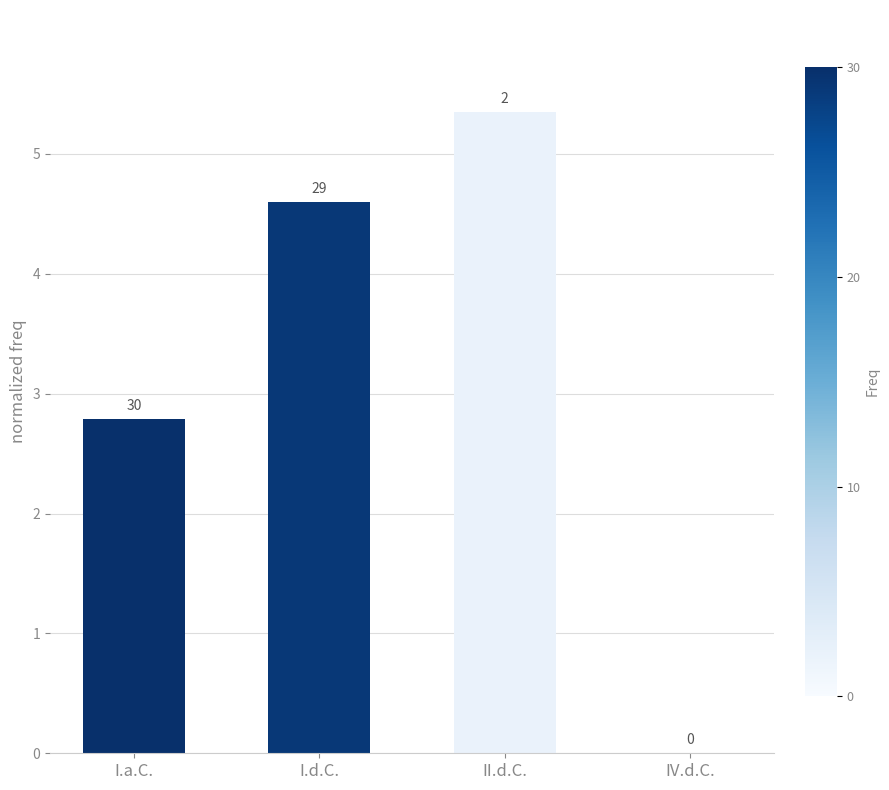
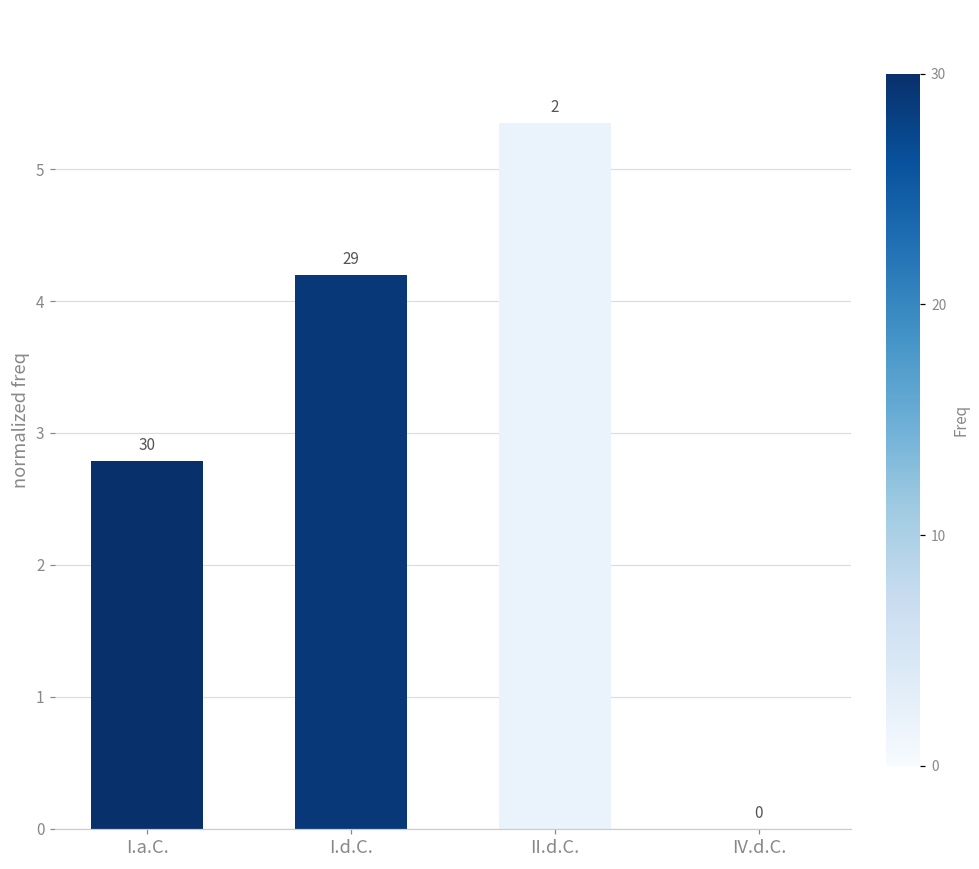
  {
-   "I.d.C.": 4.6
+   "I.d.C.": 4.2
  }
